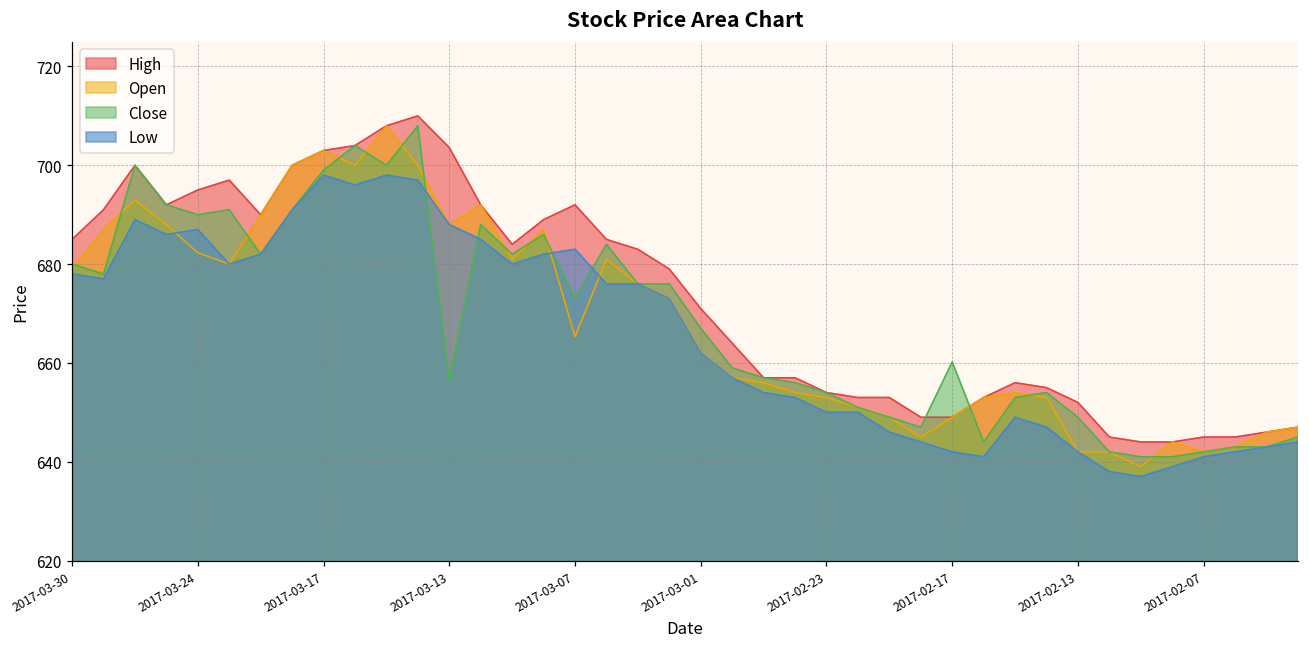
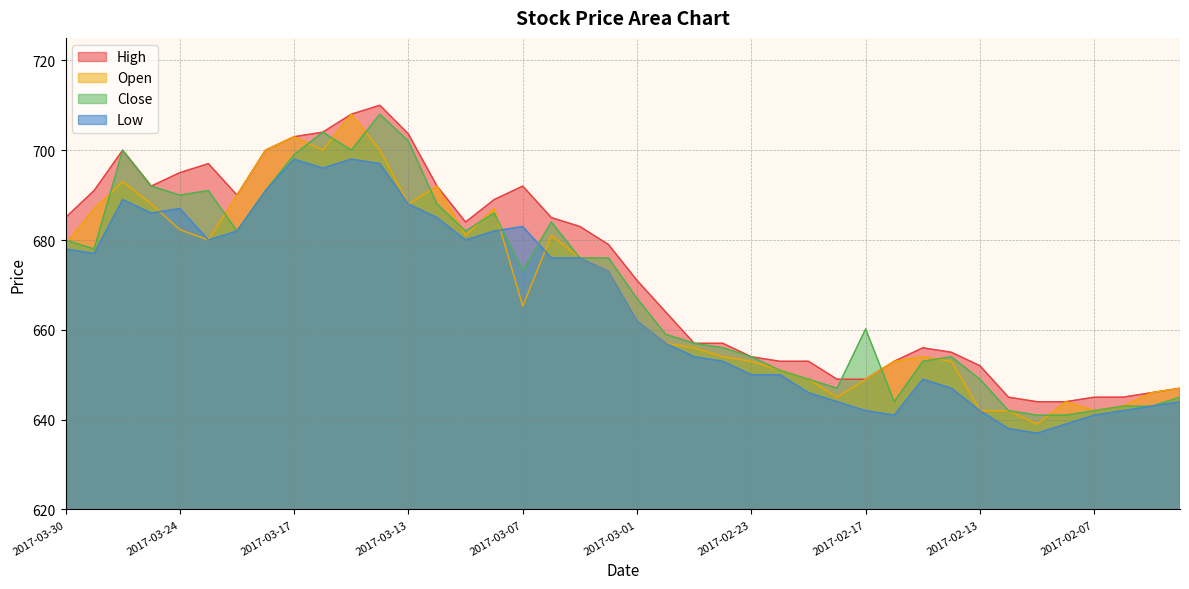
  {
    "High": {
      "2017-03-30": 685,
      "2017-03-24": 695,
      "2017-03-13": 704,
      "2017-03-07": 692,
      "2017-03-01": 671,
      "2017-02-13": 652,
      "2017-02-07": 645
    },
    "Open": {
      "2017-03-30": 679,
      "2017-03-24": 682,
      "2017-03-07": 665,
      "2017-02-23": 653
    },
    "Close": {
      "2017-03-30": 680,
      "2017-03-24": 690,
      "2017-03-17": 699,
-     "2017-03-13": 657,
+     "2017-03-13": 702,
      "2017-03-07": 673,
      "2017-03-01": 667,
      "2017-02-17": 660,
      "2017-02-13": 649
    },
    "Low": {
      "2017-03-30": 678,
      "2017-03-24": 687,
      "2017-03-17": 698,
      "2017-03-07": 683,
      "2017-02-23": 650,
      "2017-02-17": 642,
      "2017-02-07": 641
    }
  }
